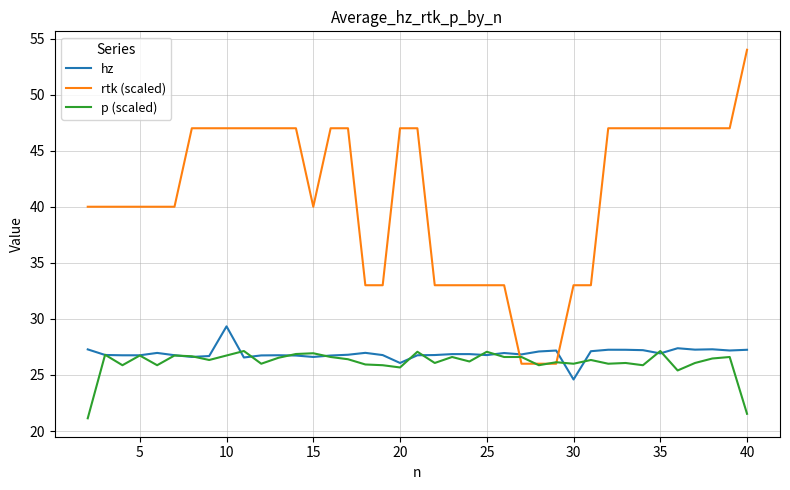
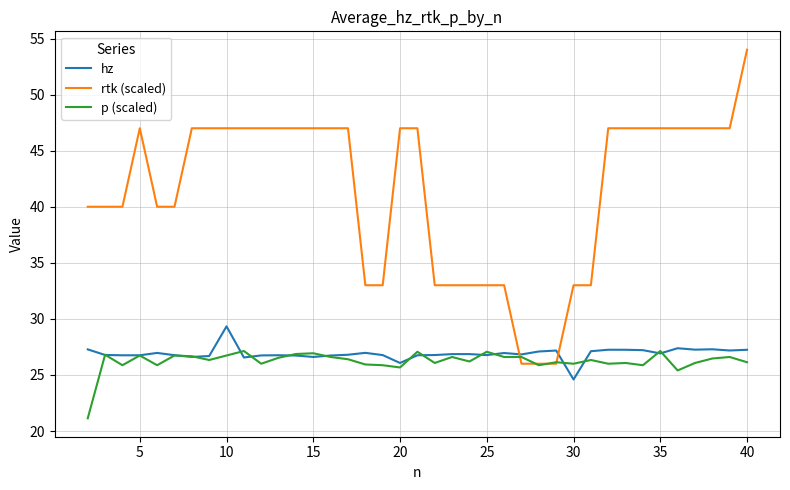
  {
    "hz": {
      "10": 29.3,
      "15": 26.6,
      "20": 26.1,
      "25": 26.8,
      "30": 24.6,
      "40": 27.2
    },
    "rtk (scaled)": {
-     "5": 40.0,
+     "5": 47.0,
      "10": 47.0,
-     "15": 40.0,
+     "15": 47.0,
      "20": 47.0,
      "25": 33.0,
      "30": 33.0,
      "35": 47.0,
      "40": 54.0
    },
    "p (scaled)": {
      "10": 26.7,
      "15": 26.9,
      "20": 25.7,
      "25": 27.1,
      "30": 26.0,
-     "40": 21.5
+     "40": 26.1
    }
  }
